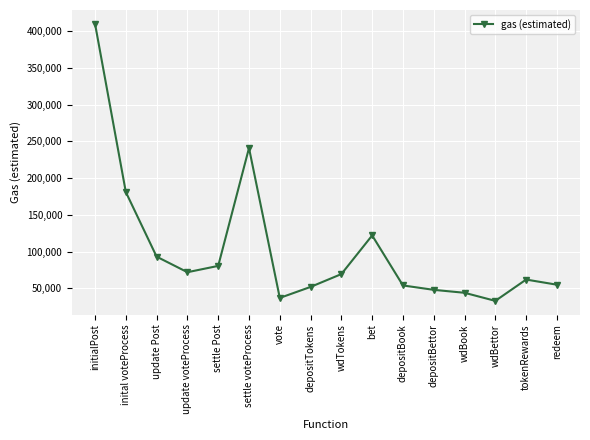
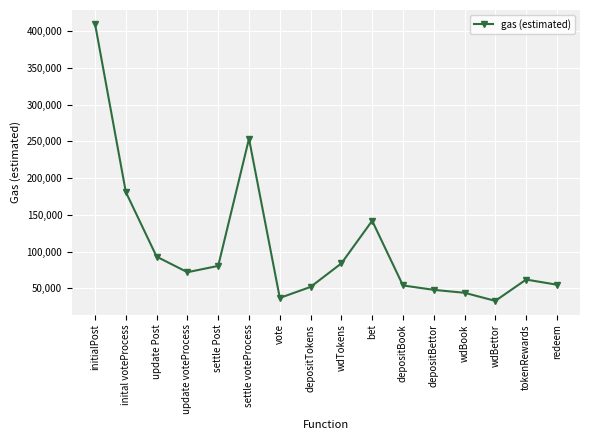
  {
    "initialPost": "410,000",
    "inital voteProcess": "180,000",
    "update Post": "90,000",
    "update voteProcess": "70,000",
    "settle Post": "80,000",
-   "settle voteProcess": "240,000",
+   "settle voteProcess": "250,000",
    "vote": "40,000",
    "depositTokens": "50,000",
-   "wdTokens": "70,000",
-   "bet": "120,000",
+   "wdTokens": "80,000",
+   "bet": "140,000",
    "depositBook": "50,000",
    "depositBettor": "50,000",
    "wdBook": "40,000",
    "wdBettor": "30,000",
    "tokenRewards": "60,000",
    "redeem": "60,000"
  }
